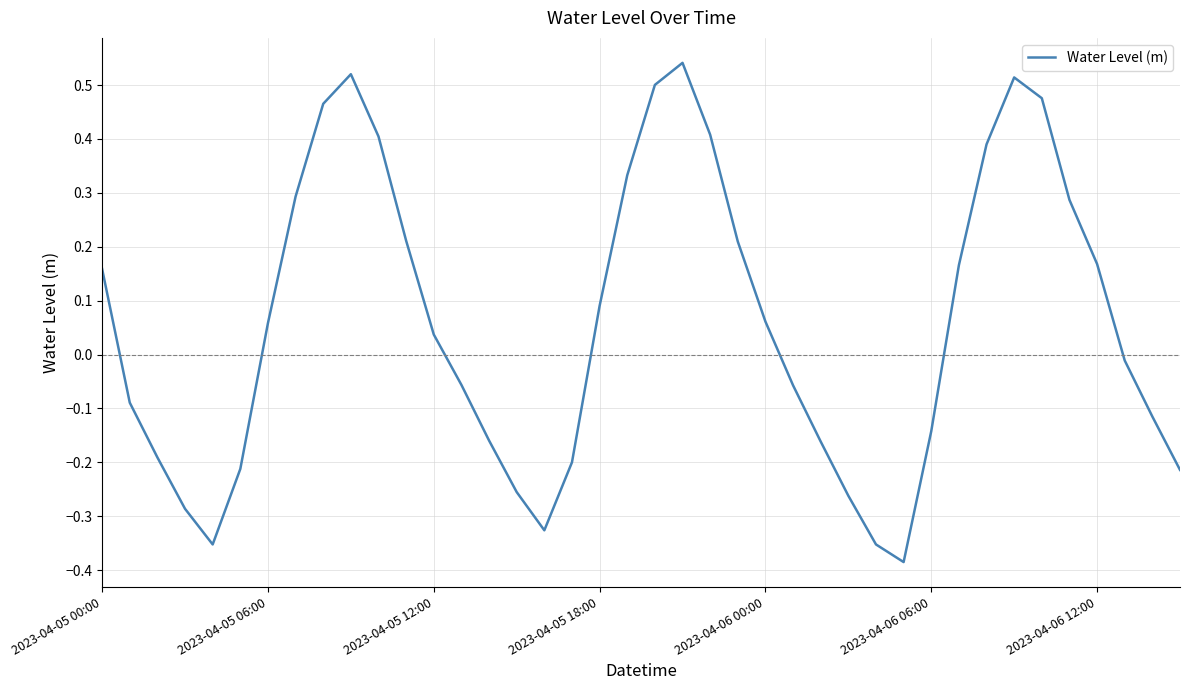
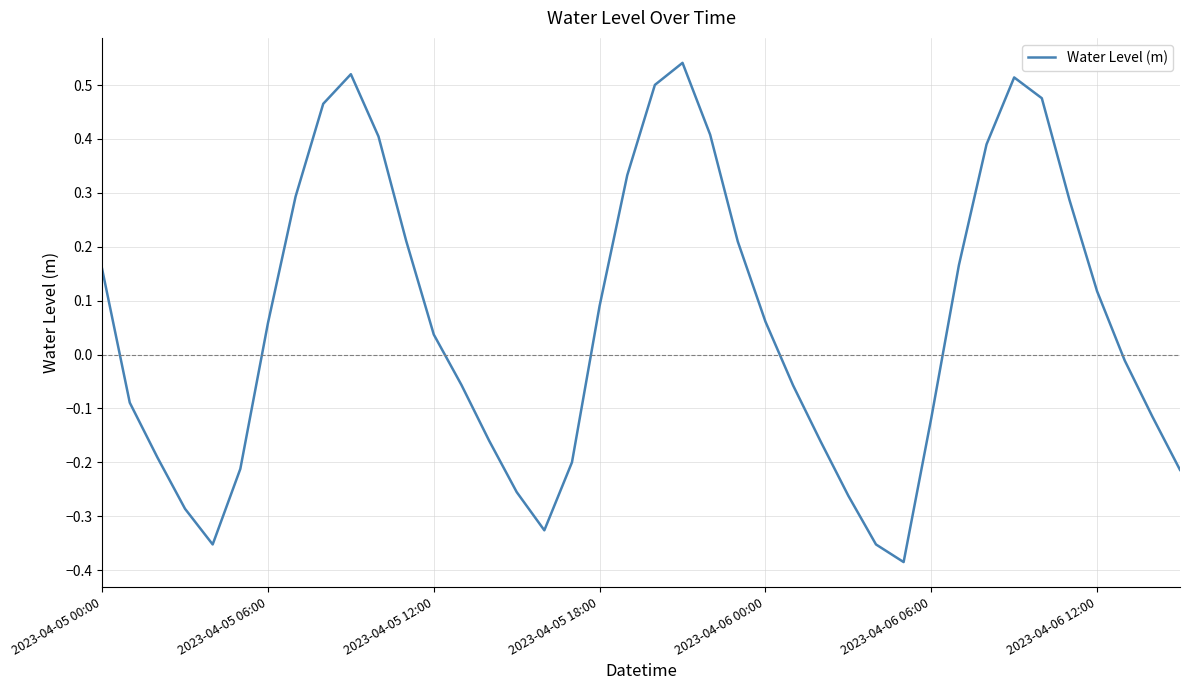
  {
    "2023-04-05 00:00": 0.16,
    "2023-04-05 06:00": 0.06,
    "2023-04-05 12:00": 0.04,
    "2023-04-05 18:00": 0.09,
    "2023-04-06 00:00": 0.06,
-   "2023-04-06 06:00": -0.14,
-   "2023-04-06 12:00": 0.17
+   "2023-04-06 06:00": -0.12,
+   "2023-04-06 12:00": 0.12
  }
